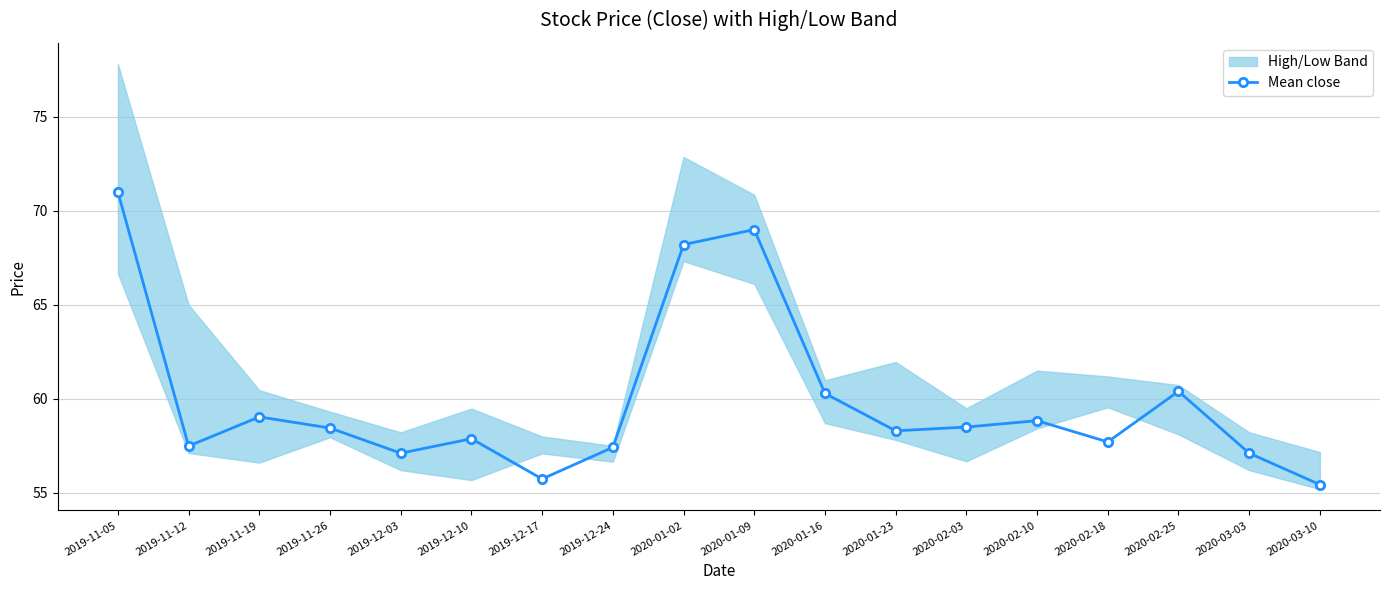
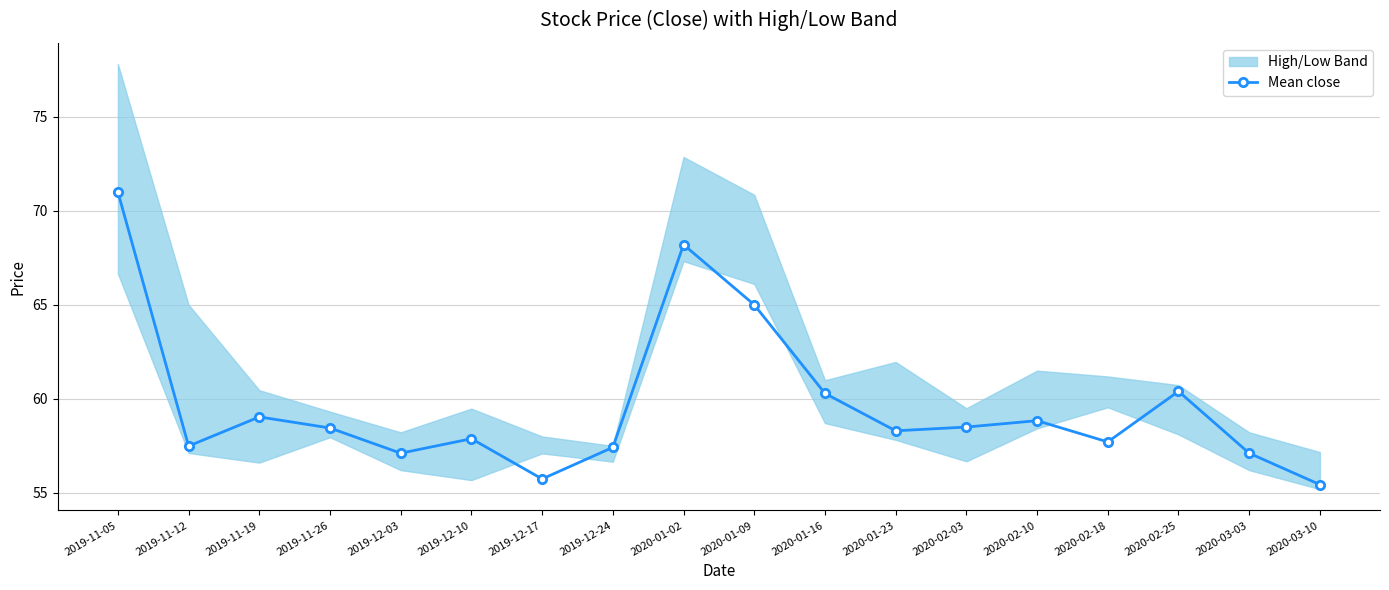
  {
    "Mean close": {
      "2019-11-05": 71,
      "2019-11-12": 57.5,
      "2019-11-19": 59,
      "2019-11-26": 58.5,
      "2019-12-03": 57,
      "2019-12-10": 58,
      "2019-12-17": 55.7,
      "2020-01-02": 68.2,
-     "2020-01-09": 69,
+     "2020-01-09": 65,
      "2020-01-16": 60.3,
      "2020-01-23": 58.3,
      "2020-02-03": 58.5,
      "2020-02-10": 58.8,
      "2020-02-18": 57.7,
      "2020-02-25": 60.4,
      "2020-03-03": 57,
      "2020-03-10": 55.4
    }
  }
